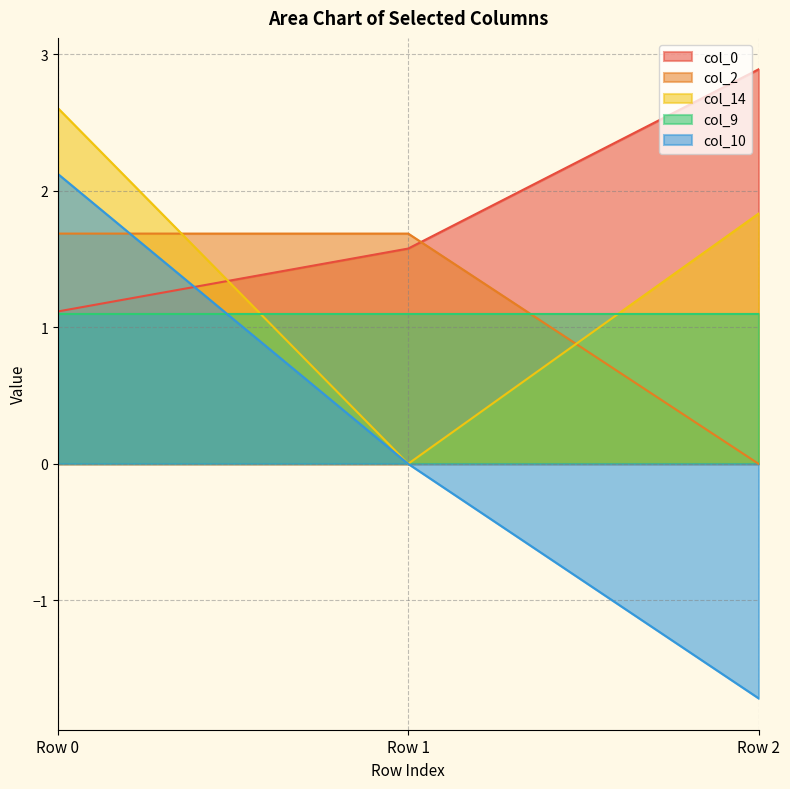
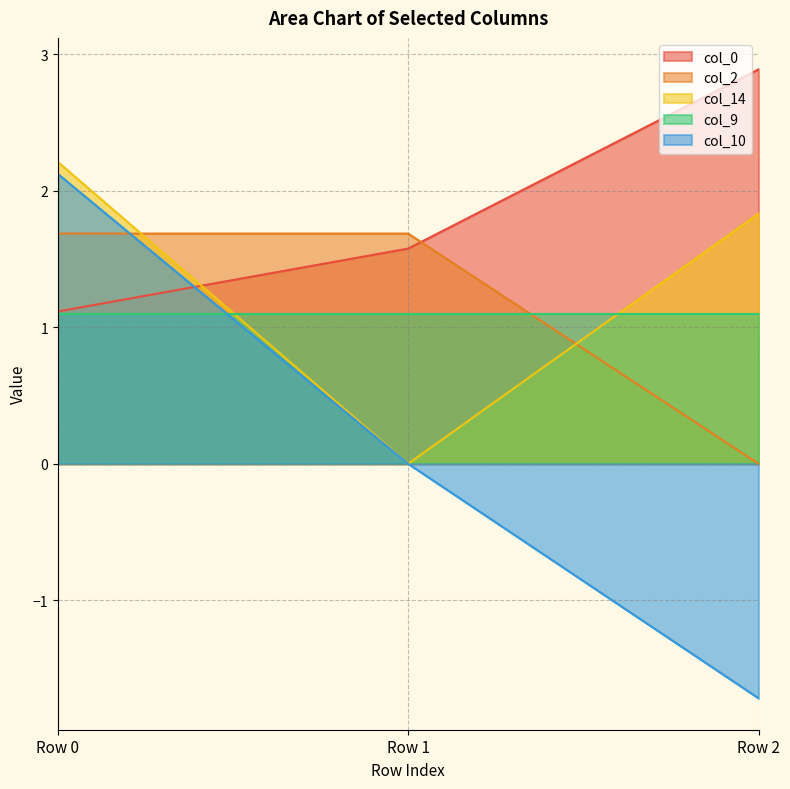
  {
    "col_14": {
-     "Row 0": 2.60,
+     "Row 0": 2.21,
      "Row 2": 1.83
    },
    "col_9": {
      "Row 0": 1.10,
      "Row 1": 1.10,
      "Row 2": 1.10
    }
  }
